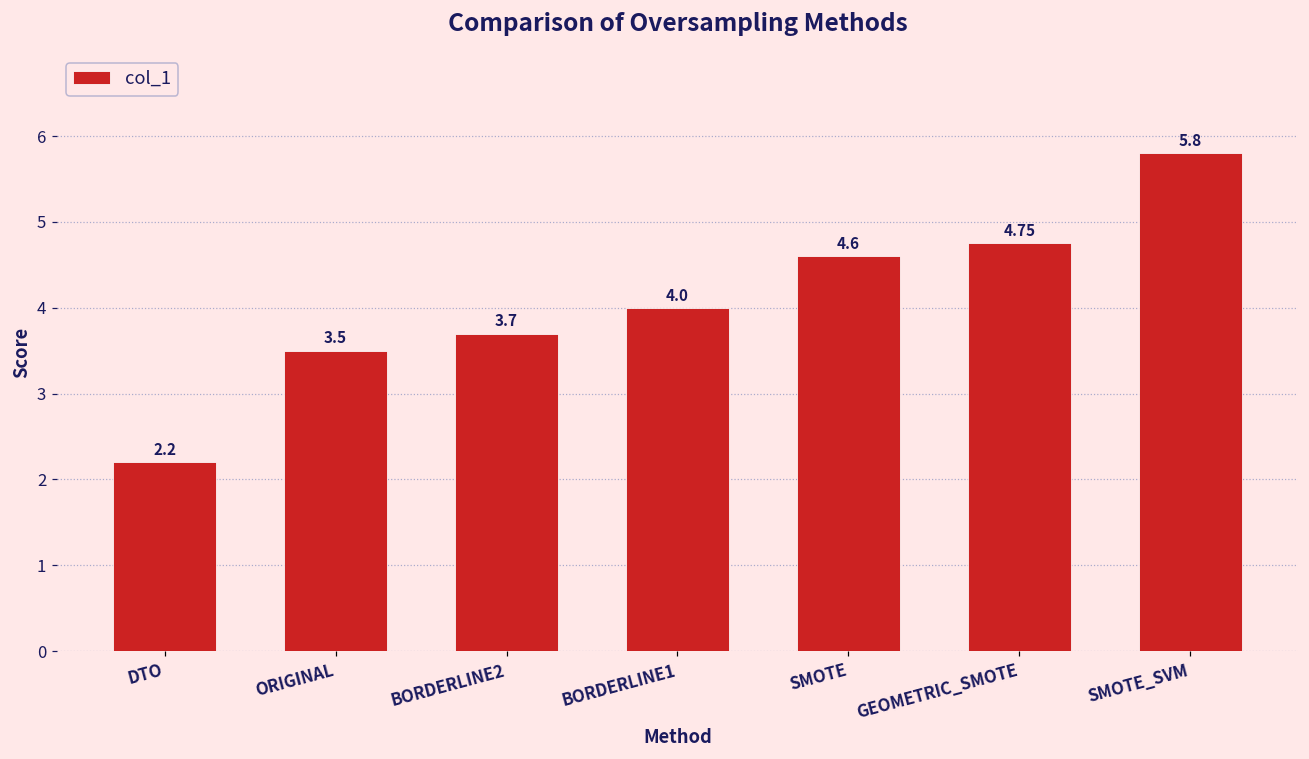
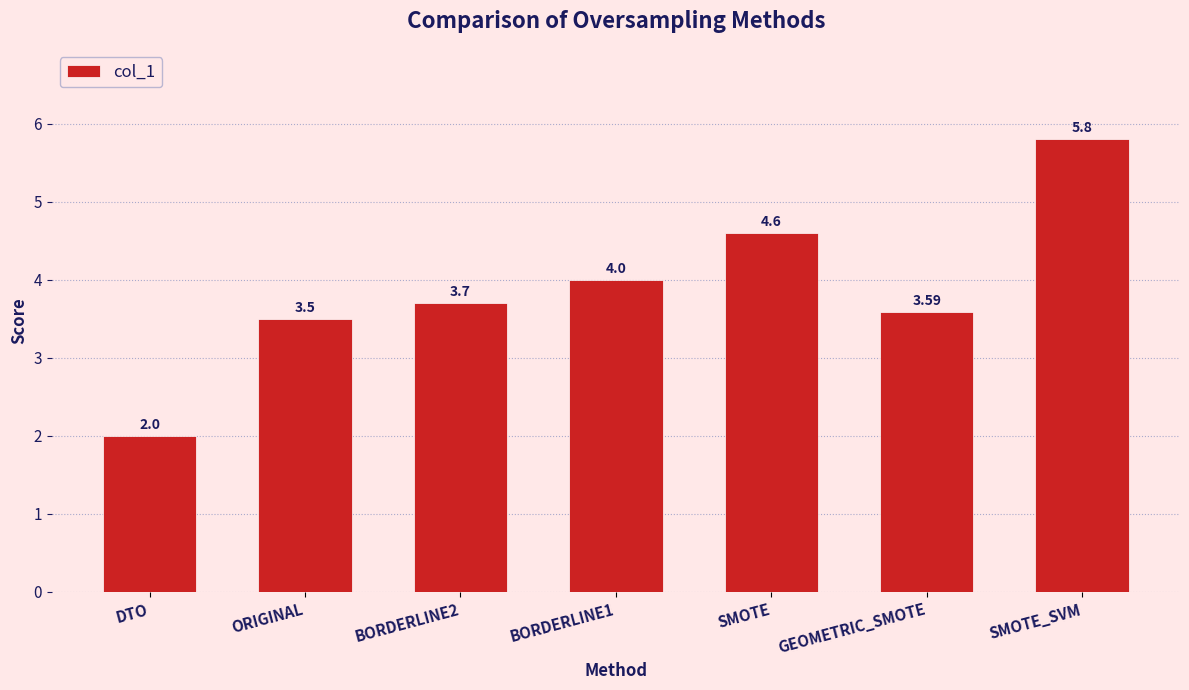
  {
-   "DTO": 2.2,
+   "DTO": 2.0,
    "ORIGINAL": 3.5,
    "BORDERLINE2": 3.7,
    "BORDERLINE1": 4.0,
    "SMOTE": 4.6,
-   "GEOMETRIC_SMOTE": 4.75,
+   "GEOMETRIC_SMOTE": 3.59,
    "SMOTE_SVM": 5.8
  }
